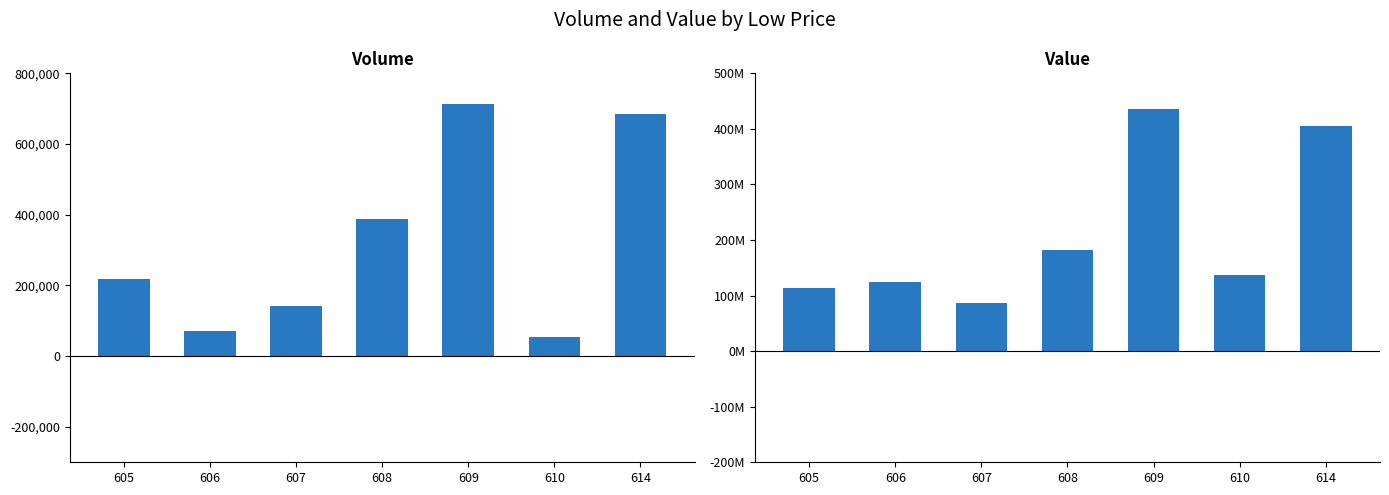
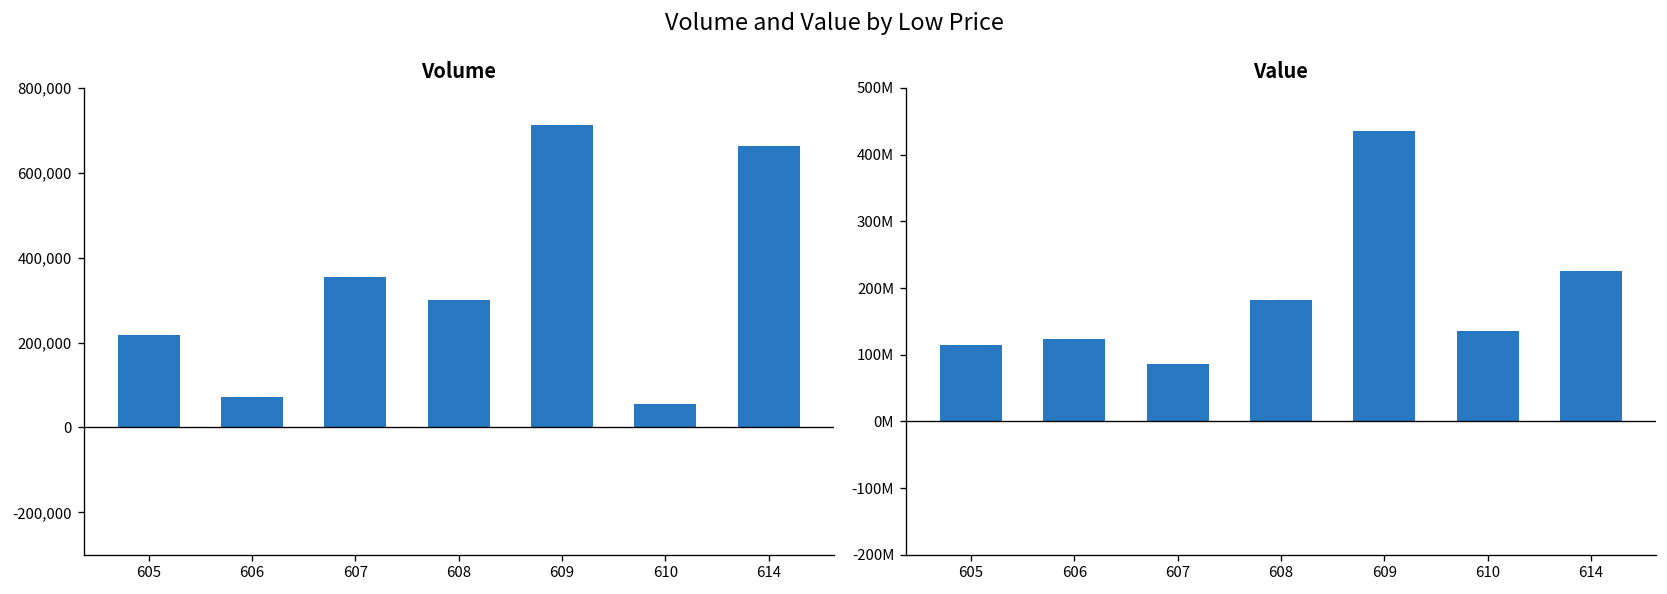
  {
    "Volume": {
      "605": "220,000",
      "606": "70,000",
-     "607": "140,000",
-     "608": "390,000",
+     "607": "360,000",
+     "608": "300,000",
      "609": "710,000",
      "610": "60,000",
-     "614": "690,000"
+     "614": "660,000"
    },
    "Value": {
      "605": "110000000",
      "606": "120000000",
      "607": "90000000",
      "608": "180000000",
      "609": "430000000",
      "610": "140000000",
-     "614": "410000000"
+     "614": "230000000"
    }
  }
